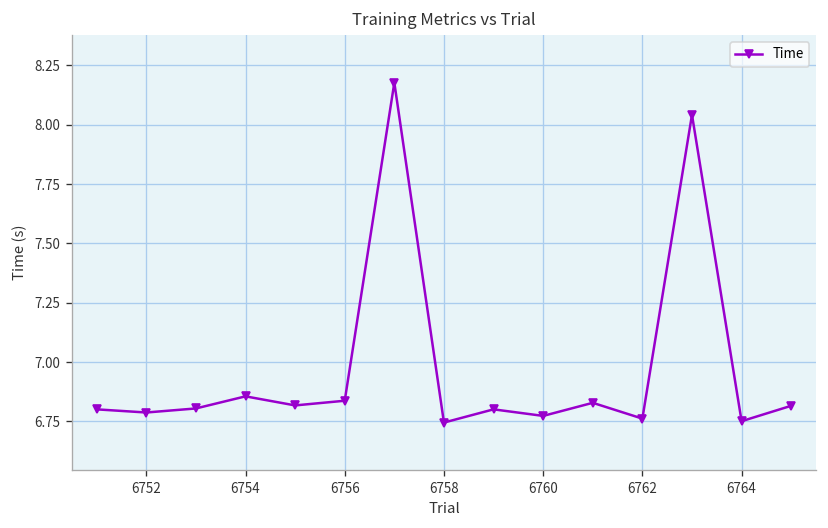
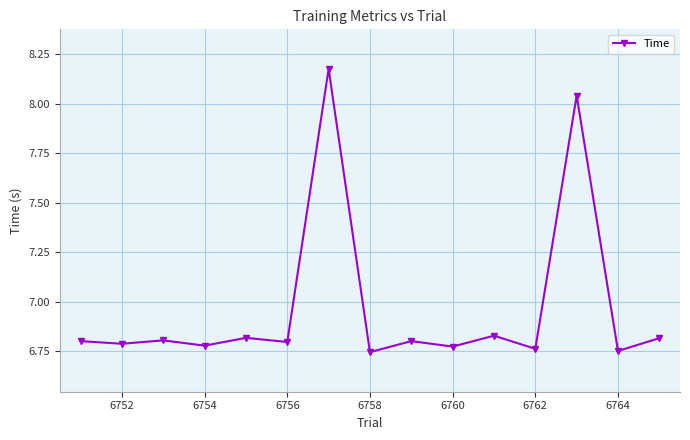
  {
    "6752": 6.79,
-   "6754": 6.86,
-   "6756": 6.84,
+   "6754": 6.78,
+   "6756": 6.80,
    "6758": 6.75,
    "6760": 6.77,
    "6762": 6.76,
    "6764": 6.75
  }
